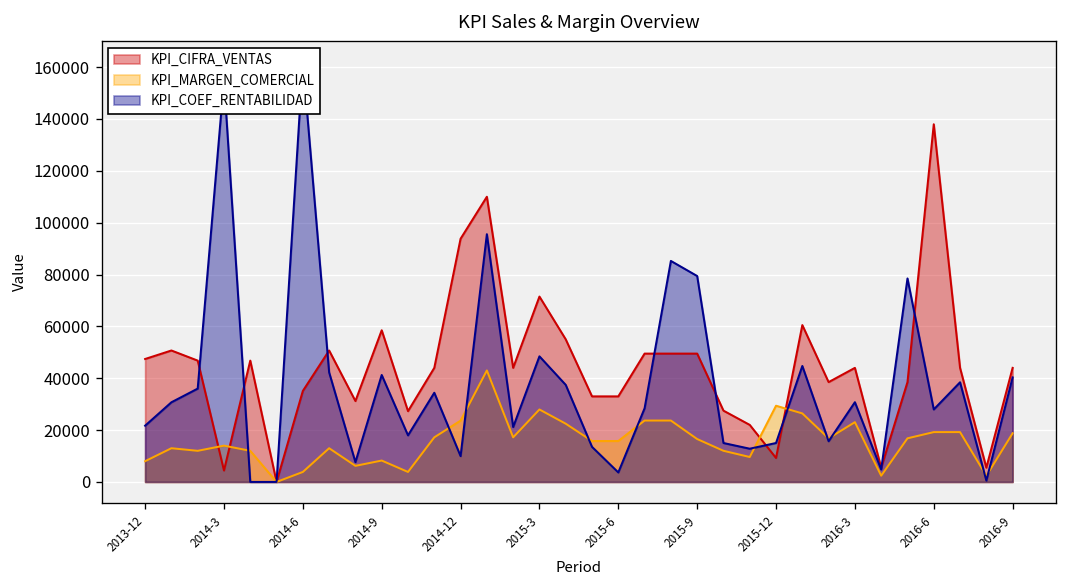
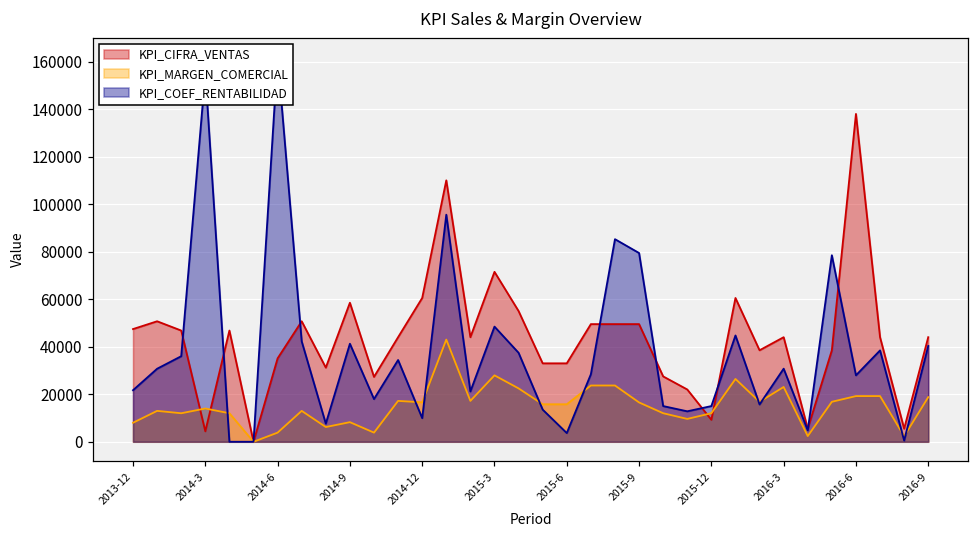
  {
    "KPI_CIFRA_VENTAS": {
      "2013-12": 47000,
      "2014-3": 4000,
      "2014-6": 35000,
      "2014-9": 59000,
-     "2014-12": 94000,
+     "2014-12": 61000,
      "2015-3": 72000,
      "2015-6": 33000,
      "2015-9": 50000,
      "2015-12": 9000,
      "2016-3": 44000,
      "2016-6": 138000,
      "2016-9": 44000
    },
    "KPI_MARGEN_COMERCIAL": {
      "2013-12": 8000,
      "2014-3": 14000,
      "2014-6": 4000,
      "2014-9": 8000,
-     "2014-12": 24000,
+     "2014-12": 17000,
      "2015-3": 28000,
      "2015-6": 16000,
      "2015-9": 17000,
-     "2015-12": 29000,
+     "2015-12": 12000,
      "2016-3": 23000,
      "2016-6": 19000,
      "2016-9": 19000
    },
    "KPI_COEF_RENTABILIDAD": {
      "2013-12": 22000,
      "2014-9": 41000,
      "2014-12": 10000,
      "2015-3": 48000,
      "2015-6": 4000,
      "2015-9": 79000,
      "2015-12": 15000,
      "2016-3": 31000,
      "2016-6": 28000,
      "2016-9": 40000
    }
  }
